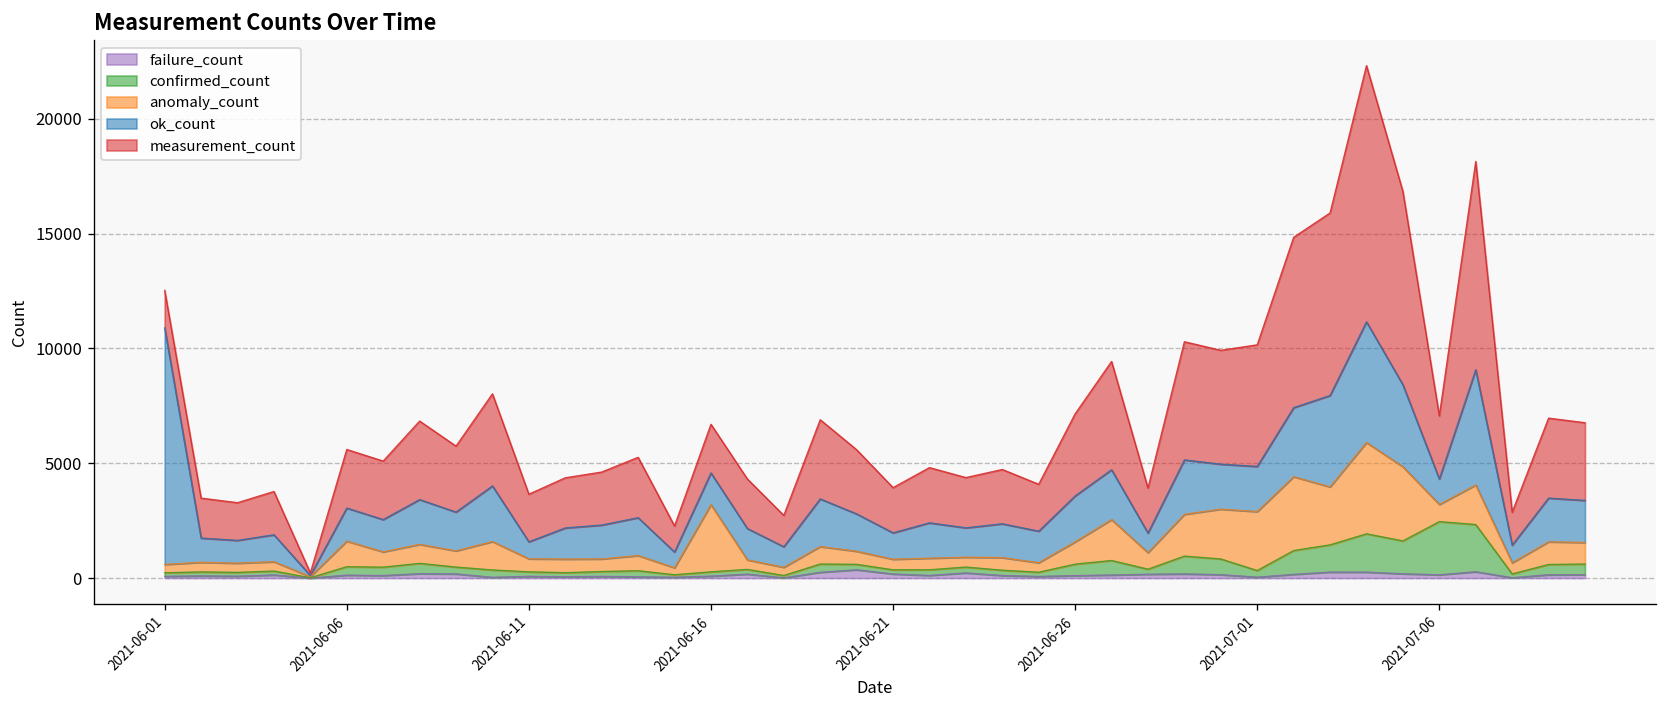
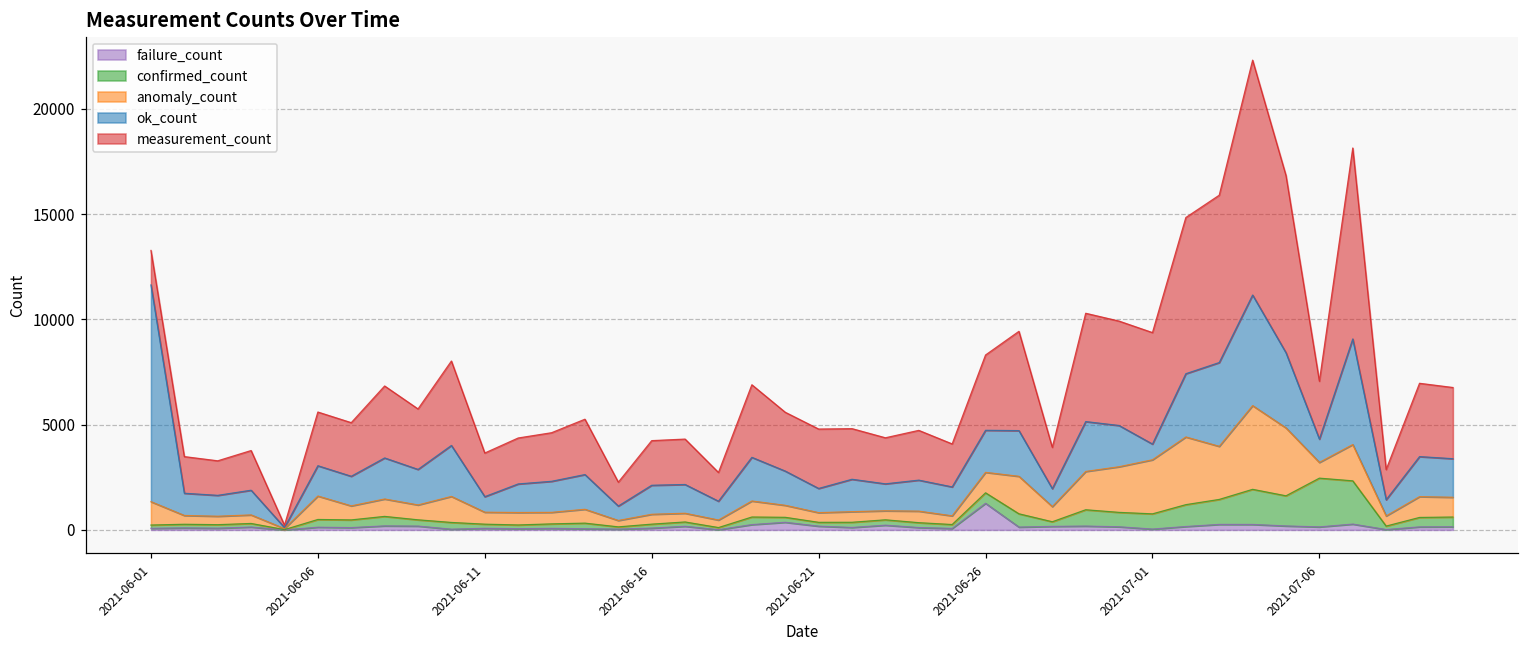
  {
    "failure_count": {
      "2021-06-01": 100,
      "2021-06-06": 100,
      "2021-06-11": 100,
      "2021-06-16": 100,
      "2021-06-21": 200,
-     "2021-06-26": 100,
+     "2021-06-26": 1300,
      "2021-07-01": 0,
      "2021-07-06": 100
    },
    "confirmed_count": {
      "2021-06-01": 200,
      "2021-06-06": 400,
      "2021-06-11": 200,
      "2021-06-16": 200,
      "2021-06-21": 200,
      "2021-06-26": 500,
-     "2021-07-01": 300,
+     "2021-07-01": 700,
      "2021-07-06": 2300
    },
    "anomaly_count": {
-     "2021-06-01": 400,
+     "2021-06-01": 1100,
      "2021-06-06": 1100,
      "2021-06-11": 600,
-     "2021-06-16": 2900,
+     "2021-06-16": 500,
      "2021-06-21": 500,
      "2021-06-26": 1000,
      "2021-07-01": 2600,
      "2021-07-06": 700
    },
    "ok_count": {
      "2021-06-01": 10300,
      "2021-06-06": 1400,
      "2021-06-11": 700,
      "2021-06-16": 1400,
      "2021-06-21": 1100,
      "2021-06-26": 2000,
-     "2021-07-01": 2000,
+     "2021-07-01": 700,
      "2021-07-06": 1100
    },
    "measurement_count": {
      "2021-06-01": 1600,
      "2021-06-06": 2600,
      "2021-06-11": 2100,
      "2021-06-16": 2100,
-     "2021-06-21": 2000,
+     "2021-06-21": 2800,
      "2021-06-26": 3600,
      "2021-07-01": 5300,
      "2021-07-06": 2700
    }
  }
